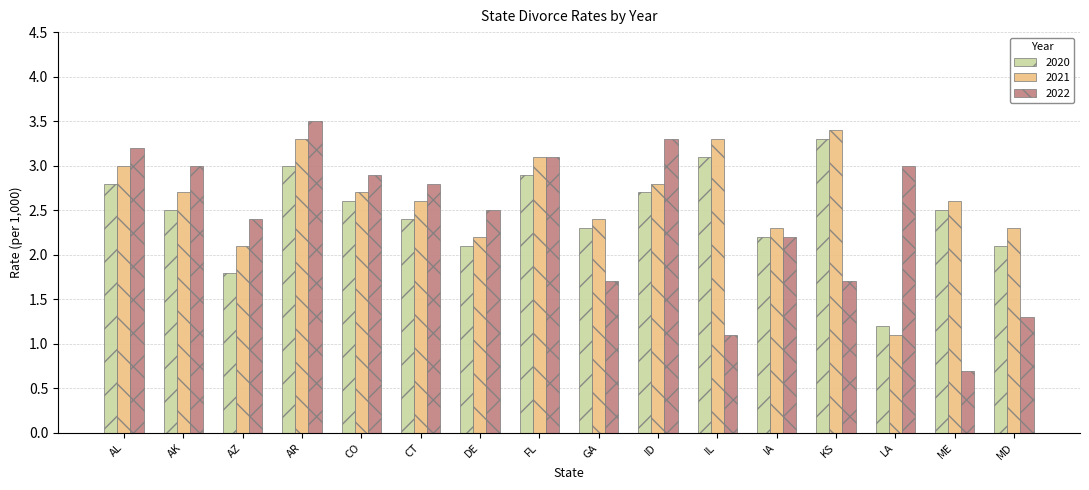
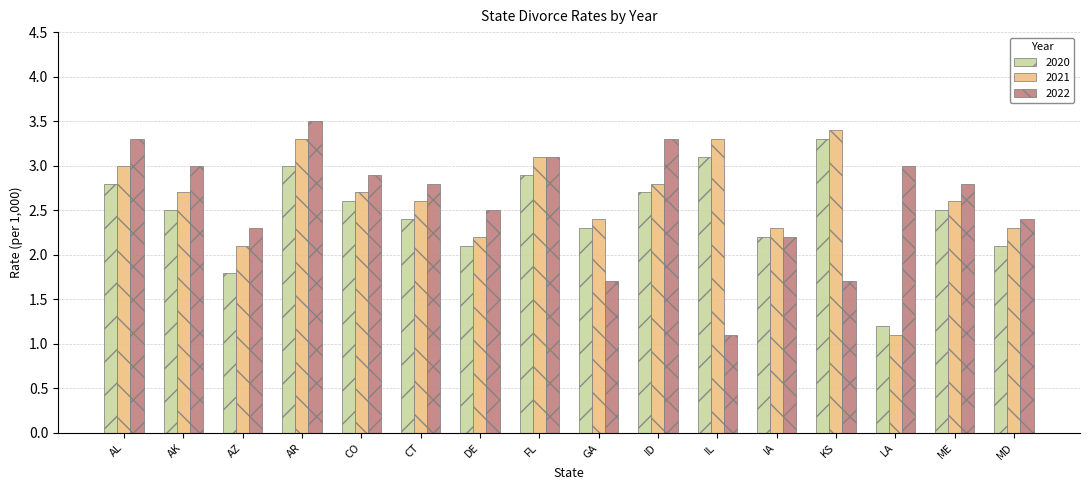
  {
    "2022": {
-     "AL": 3.2,
+     "AL": 3.3,
      "AK": 3.0,
-     "AZ": 2.4,
+     "AZ": 2.3,
      "AR": 3.5,
      "CO": 2.9,
      "CT": 2.8,
      "DE": 2.5,
      "FL": 3.1,
      "GA": 1.7,
      "ID": 3.3,
      "IL": 1.1,
      "IA": 2.2,
      "KS": 1.7,
      "LA": 3.0,
-     "ME": 0.7,
-     "MD": 1.3
+     "ME": 2.8,
+     "MD": 2.4
    }
  }
